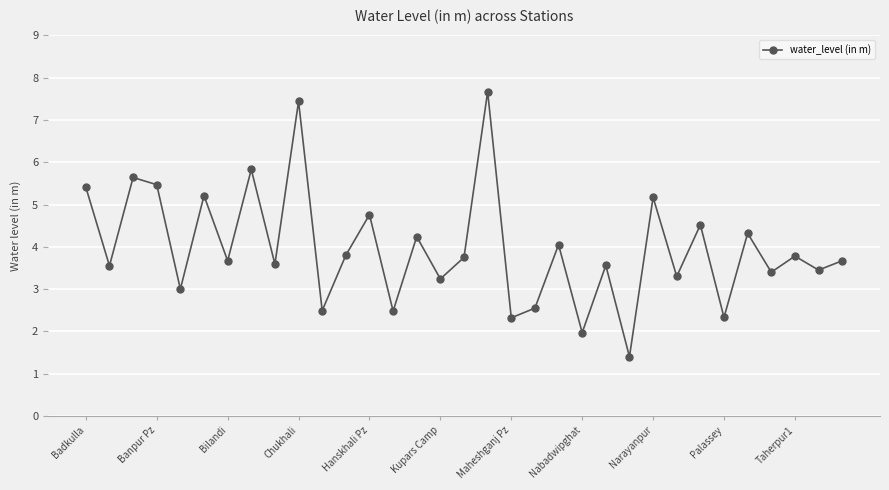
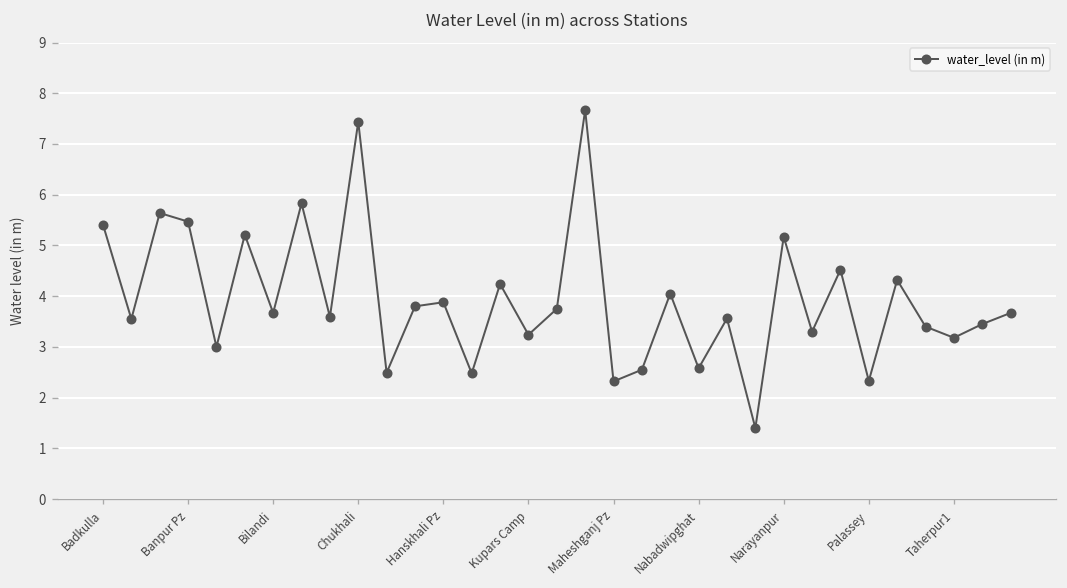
  {
    "Badkulla": 5.4,
    "Banpur Pz": 5.5,
    "Bilandi": 3.7,
    "Chukhali": 7.4,
-   "Hanskhali Pz": 4.8,
+   "Hanskhali Pz": 3.9,
    "Kupars Camp": 3.2,
    "Maheshganj Pz": 2.3,
-   "Nabadwipghat": 2.0,
+   "Nabadwipghat": 2.6,
    "Narayanpur": 5.2,
    "Palassey": 2.3,
-   "Taherpur1": 3.8
+   "Taherpur1": 3.2
  }
